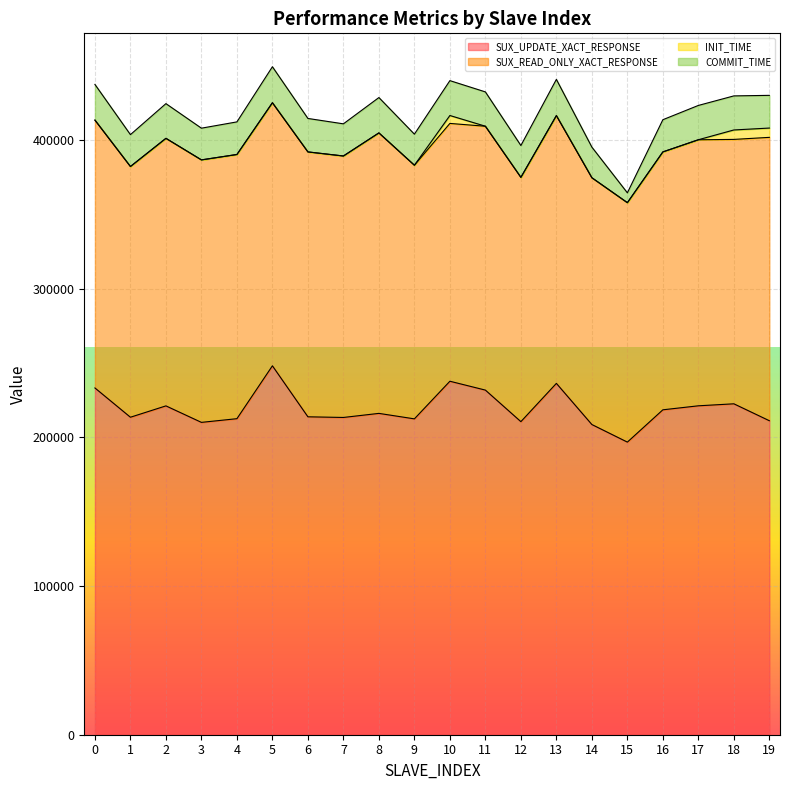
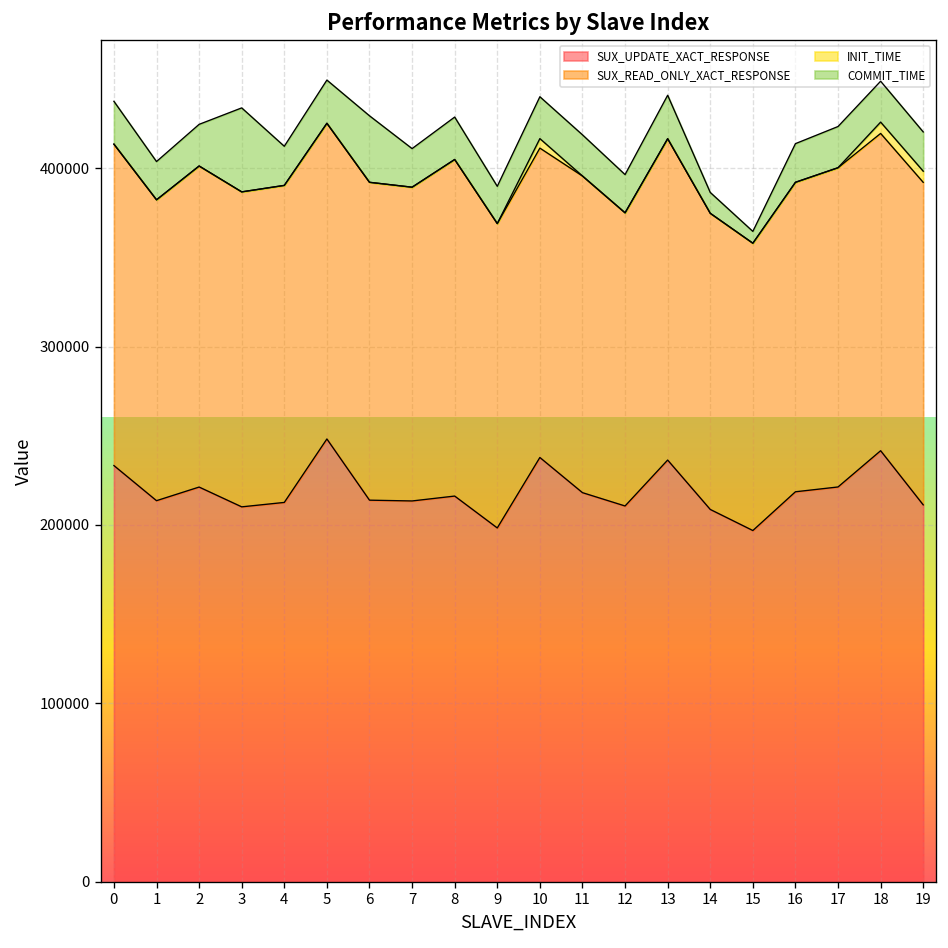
  {
    "SUX_UPDATE_XACT_RESPONSE": {
      "0": 233000,
      "1": 214000,
      "2": 221000,
      "3": 210000,
      "4": 213000,
      "5": 248000,
      "6": 214000,
      "7": 213000,
      "8": 216000,
-     "9": 212000,
+     "9": 198000,
      "10": 238000,
-     "11": 232000,
+     "11": 218000,
      "12": 211000,
      "13": 236000,
      "14": 209000,
      "15": 197000,
      "16": 219000,
      "17": 221000,
-     "18": 223000,
+     "18": 242000,
      "19": 211000
    },
    "SUX_READ_ONLY_XACT_RESPONSE": {
      "10": 173000,
      "18": 178000,
-     "19": 191000
+     "19": 181000
    },
    "INIT_TIME": {
      "10": 5000,
      "18": 6000,
      "19": 6000
    },
    "COMMIT_TIME": {
      "0": 24000,
      "1": 21000,
      "2": 23000,
-     "3": 21000,
+     "3": 47000,
      "4": 22000,
      "5": 24000,
-     "6": 23000,
+     "6": 37000,
      "7": 22000,
      "8": 24000,
      "9": 21000,
      "10": 23000,
      "11": 23000,
      "12": 21000,
      "13": 24000,
-     "14": 21000,
+     "14": 12000,
      "15": 7000,
      "16": 22000,
      "17": 23000,
      "19": 22000
    }
  }
